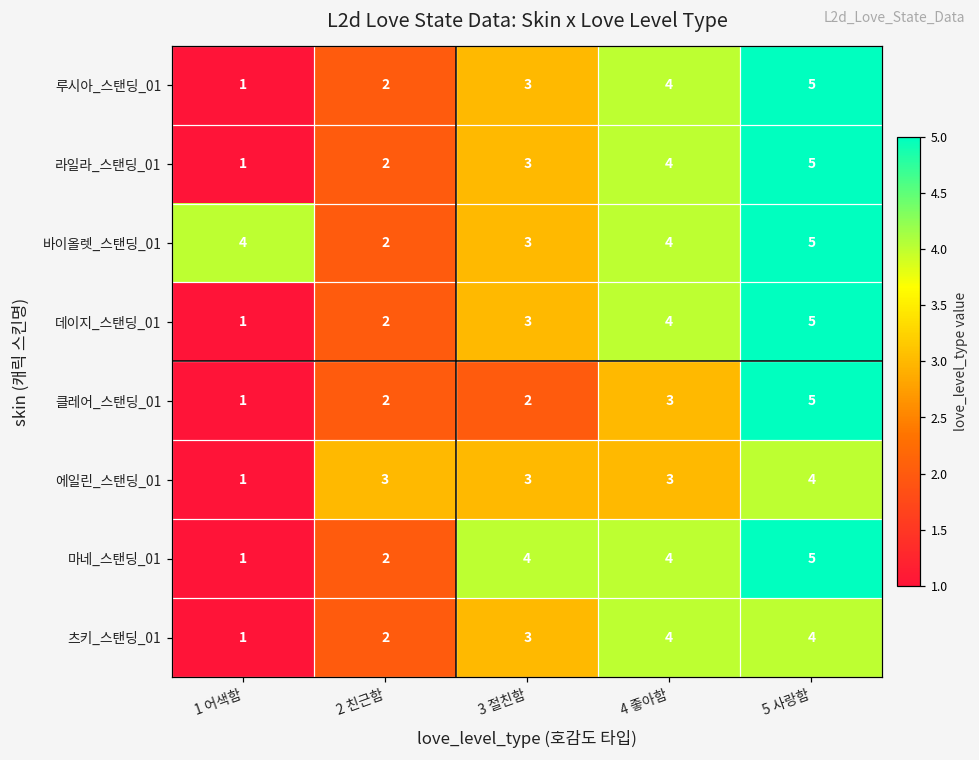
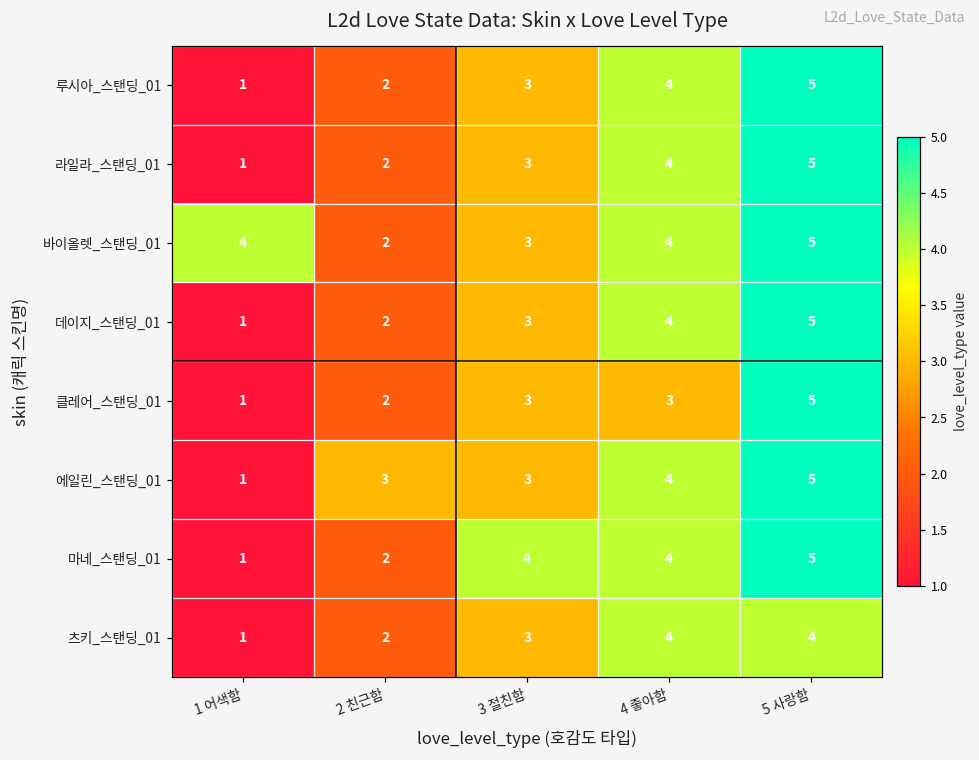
  {
    "루시아_스탠딩_01": {
      "1 어색함": 1,
      "2 친근함": 2,
      "3 절친함": 3,
      "4 좋아함": 4,
      "5 사랑함": 5
    },
    "라일라_스탠딩_01": {
      "1 어색함": 1,
      "2 친근함": 2,
      "3 절친함": 3,
      "4 좋아함": 4,
      "5 사랑함": 5
    },
    "바이올렛_스탠딩_01": {
      "1 어색함": 4,
      "2 친근함": 2,
      "3 절친함": 3,
      "4 좋아함": 4,
      "5 사랑함": 5
    },
    "데이지_스탠딩_01": {
      "1 어색함": 1,
      "2 친근함": 2,
      "3 절친함": 3,
      "4 좋아함": 4,
      "5 사랑함": 5
    },
    "클레어_스탠딩_01": {
      "1 어색함": 1,
      "2 친근함": 2,
-     "3 절친함": 2,
+     "3 절친함": 3,
      "4 좋아함": 3,
      "5 사랑함": 5
    },
    "에일린_스탠딩_01": {
      "1 어색함": 1,
      "2 친근함": 3,
      "3 절친함": 3,
-     "4 좋아함": 3,
-     "5 사랑함": 4
+     "4 좋아함": 4,
+     "5 사랑함": 5
    },
    "마네_스탠딩_01": {
      "1 어색함": 1,
      "2 친근함": 2,
      "3 절친함": 4,
      "4 좋아함": 4,
      "5 사랑함": 5
    },
    "츠키_스탠딩_01": {
      "1 어색함": 1,
      "2 친근함": 2,
      "3 절친함": 3,
      "4 좋아함": 4,
      "5 사랑함": 4
    }
  }
